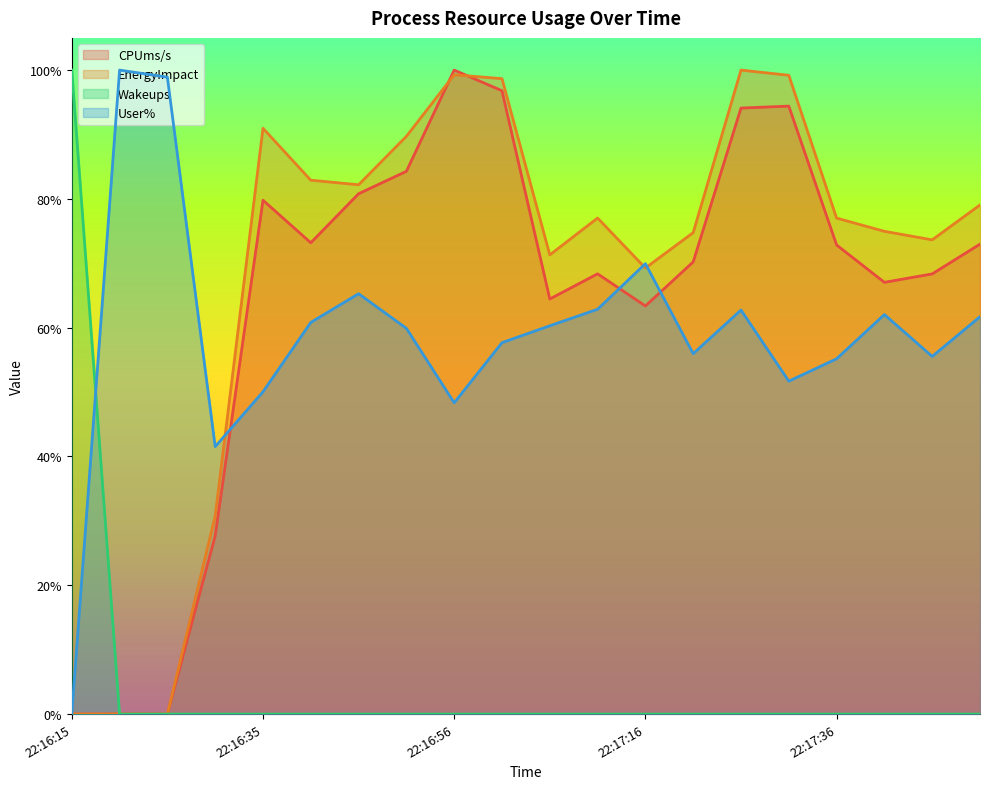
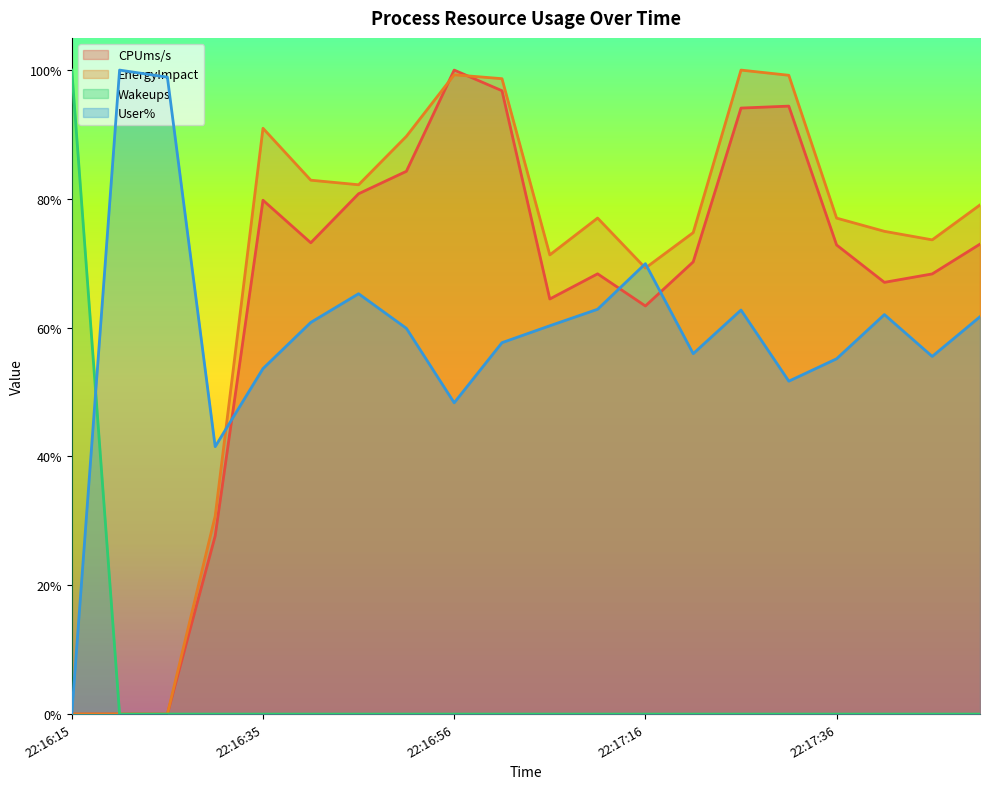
  {
    "Wakeups": {
      "22:16:15": "100%",
      "22:16:35": "0%",
      "22:16:56": "0%",
      "22:17:16": "0%",
      "22:17:36": "0%"
    },
    "User%": {
-     "22:16:35": "50%",
+     "22:16:35": "54%",
      "22:16:56": "48%",
      "22:17:16": "70%",
      "22:17:36": "55%"
    }
  }
